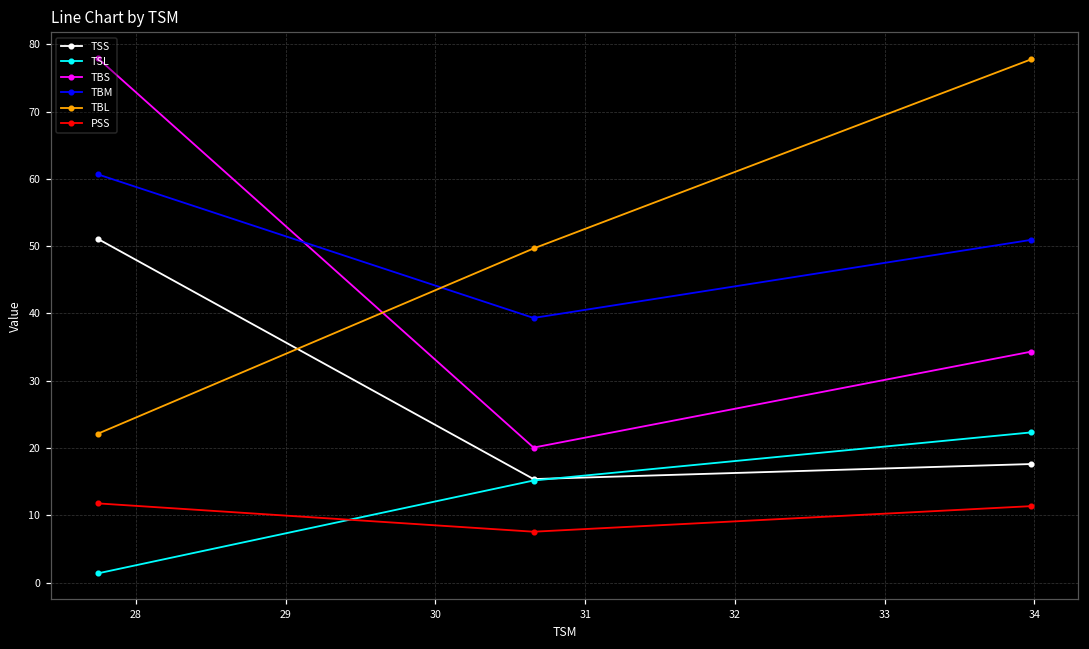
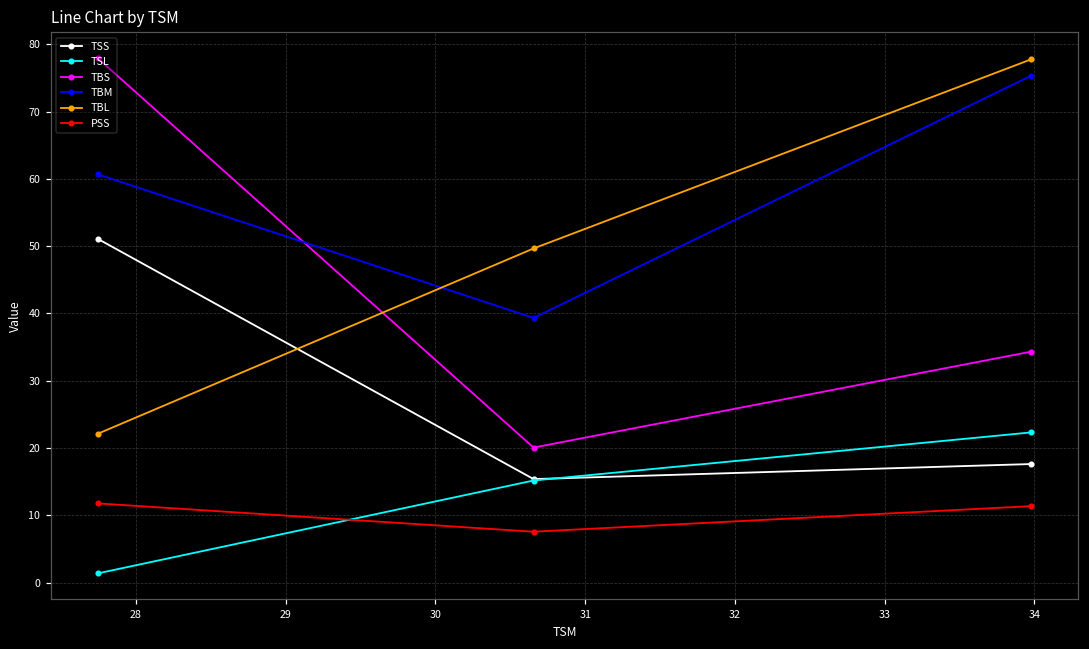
  {
    "TSS": {
      "34": 18
    },
    "TSL": {
      "34": 22
    },
    "TBS": {
      "34": 34
    },
    "TBM": {
-     "34": 51
+     "34": 75
    },
    "TBL": {
      "34": 78
    },
    "PSS": {
      "34": 11
    }
  }
